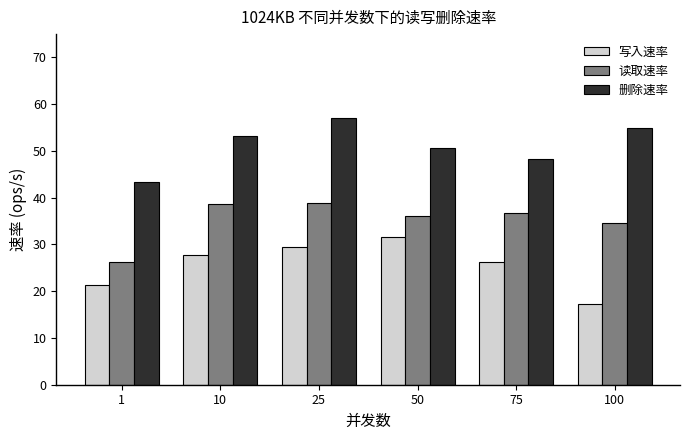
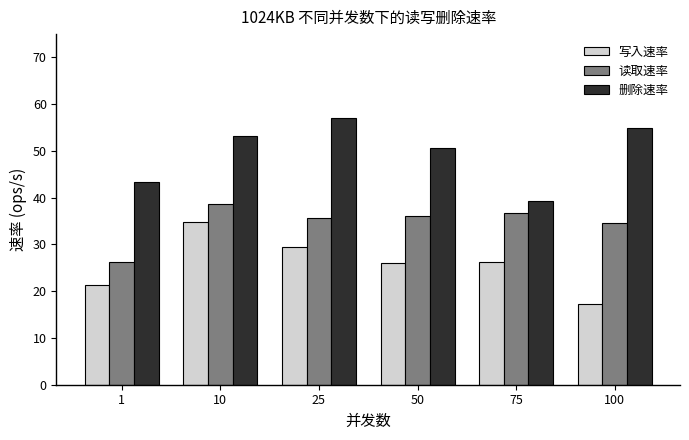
  {
    "写入速率": {
      "1": 21,
-     "10": 28,
+     "10": 35,
      "25": 29,
-     "50": 32,
+     "50": 26,
      "75": 26,
      "100": 17
    },
    "读取速率": {
      "1": 26,
      "10": 39,
-     "25": 39,
+     "25": 36,
      "50": 36,
      "75": 37,
      "100": 35
    },
    "删除速率": {
      "1": 43,
      "10": 53,
      "25": 57,
      "50": 51,
-     "75": 48,
+     "75": 39,
      "100": 55
    }
  }
